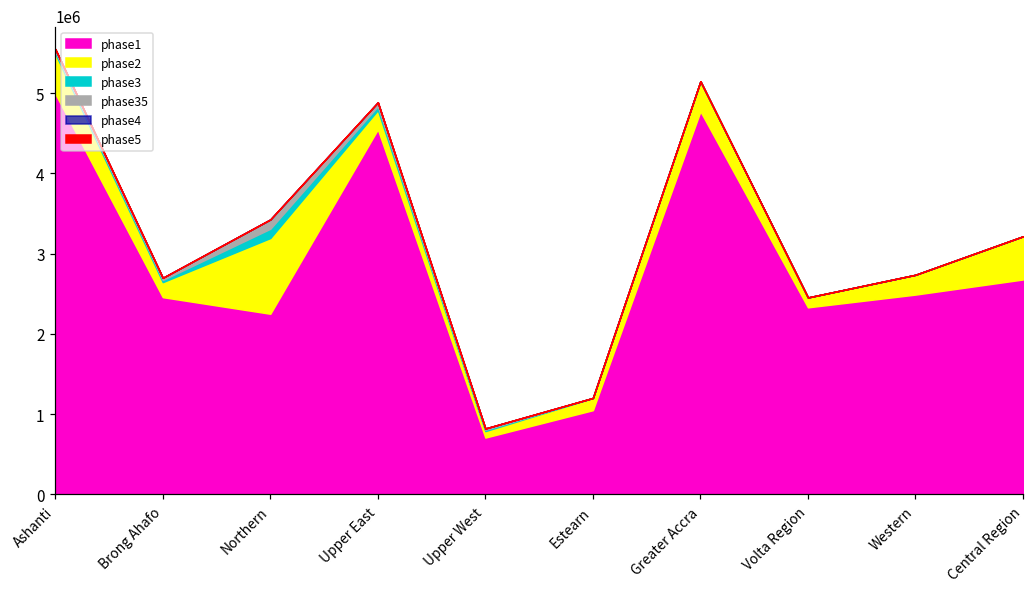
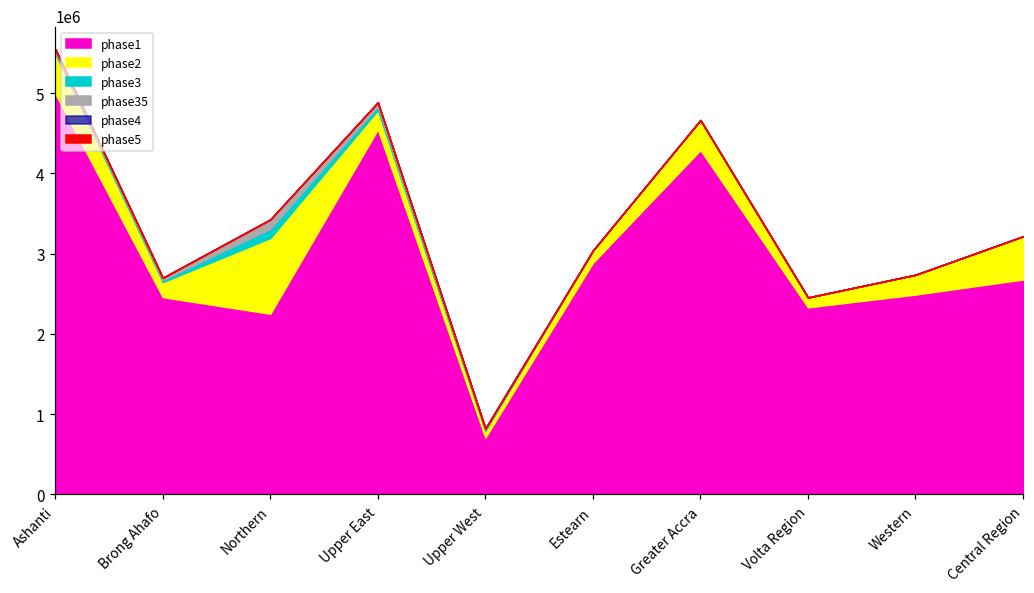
  {
    "phase1": {
-     "Estearn": 1100000,
-     "Greater Accra": 4800000
+     "Estearn": 2900000,
+     "Greater Accra": 4300000
    },
    "phase5": {
      "Upper East": 0
    }
  }
